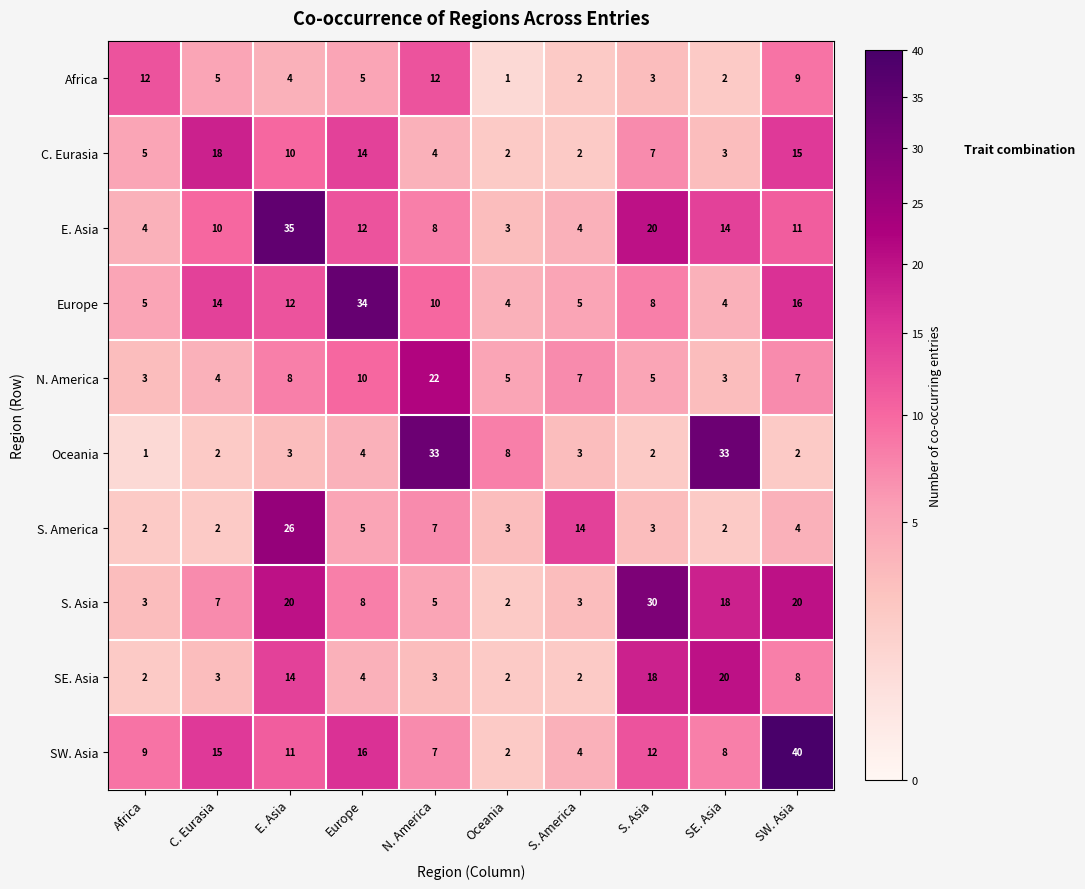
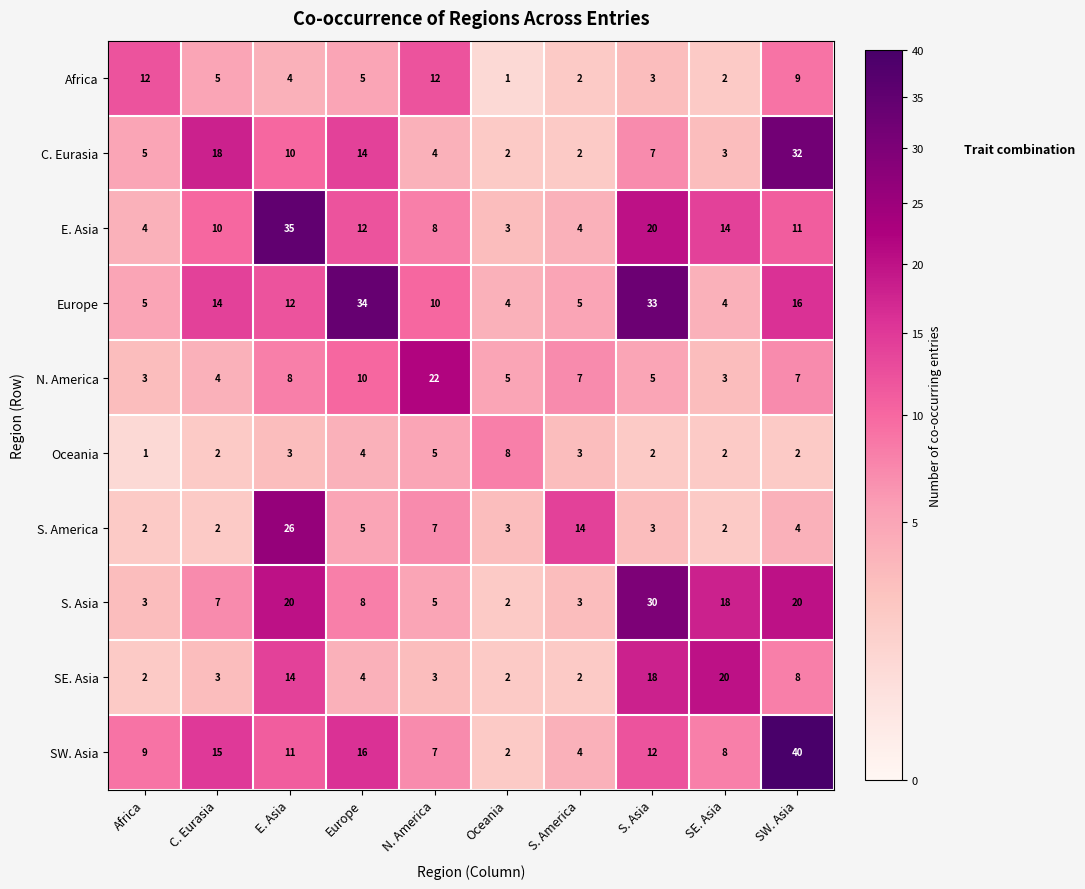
  {
    "Africa": {
      "Africa": 12,
      "C. Eurasia": 5,
      "E. Asia": 4,
      "Europe": 5,
      "N. America": 12,
      "Oceania": 1,
      "S. America": 2,
      "S. Asia": 3,
      "SE. Asia": 2,
      "SW. Asia": 9
    },
    "C. Eurasia": {
      "Africa": 5,
      "C. Eurasia": 18,
      "E. Asia": 10,
      "Europe": 14,
      "N. America": 4,
      "Oceania": 2,
      "S. America": 2,
      "S. Asia": 7,
      "SE. Asia": 3,
-     "SW. Asia": 15
+     "SW. Asia": 32
    },
    "E. Asia": {
      "Africa": 4,
      "C. Eurasia": 10,
      "E. Asia": 35,
      "Europe": 12,
      "N. America": 8,
      "Oceania": 3,
      "S. America": 4,
      "S. Asia": 20,
      "SE. Asia": 14,
      "SW. Asia": 11
    },
    "Europe": {
      "Africa": 5,
      "C. Eurasia": 14,
      "E. Asia": 12,
      "Europe": 34,
      "N. America": 10,
      "Oceania": 4,
      "S. America": 5,
-     "S. Asia": 8,
+     "S. Asia": 33,
      "SE. Asia": 4,
      "SW. Asia": 16
    },
    "N. America": {
      "Africa": 3,
      "C. Eurasia": 4,
      "E. Asia": 8,
      "Europe": 10,
      "N. America": 22,
      "Oceania": 5,
      "S. America": 7,
      "S. Asia": 5,
      "SE. Asia": 3,
      "SW. Asia": 7
    },
    "Oceania": {
      "Africa": 1,
      "C. Eurasia": 2,
      "E. Asia": 3,
      "Europe": 4,
-     "N. America": 33,
+     "N. America": 5,
      "Oceania": 8,
      "S. America": 3,
      "S. Asia": 2,
-     "SE. Asia": 33,
+     "SE. Asia": 2,
      "SW. Asia": 2
    },
    "S. America": {
      "Africa": 2,
      "C. Eurasia": 2,
      "E. Asia": 26,
      "Europe": 5,
      "N. America": 7,
      "Oceania": 3,
      "S. America": 14,
      "S. Asia": 3,
      "SE. Asia": 2,
      "SW. Asia": 4
    },
    "S. Asia": {
      "Africa": 3,
      "C. Eurasia": 7,
      "E. Asia": 20,
      "Europe": 8,
      "N. America": 5,
      "Oceania": 2,
      "S. America": 3,
      "S. Asia": 30,
      "SE. Asia": 18,
      "SW. Asia": 20
    },
    "SE. Asia": {
      "Africa": 2,
      "C. Eurasia": 3,
      "E. Asia": 14,
      "Europe": 4,
      "N. America": 3,
      "Oceania": 2,
      "S. America": 2,
      "S. Asia": 18,
      "SE. Asia": 20,
      "SW. Asia": 8
    },
    "SW. Asia": {
      "Africa": 9,
      "C. Eurasia": 15,
      "E. Asia": 11,
      "Europe": 16,
      "N. America": 7,
      "Oceania": 2,
      "S. America": 4,
      "S. Asia": 12,
      "SE. Asia": 8,
      "SW. Asia": 40
    }
  }
